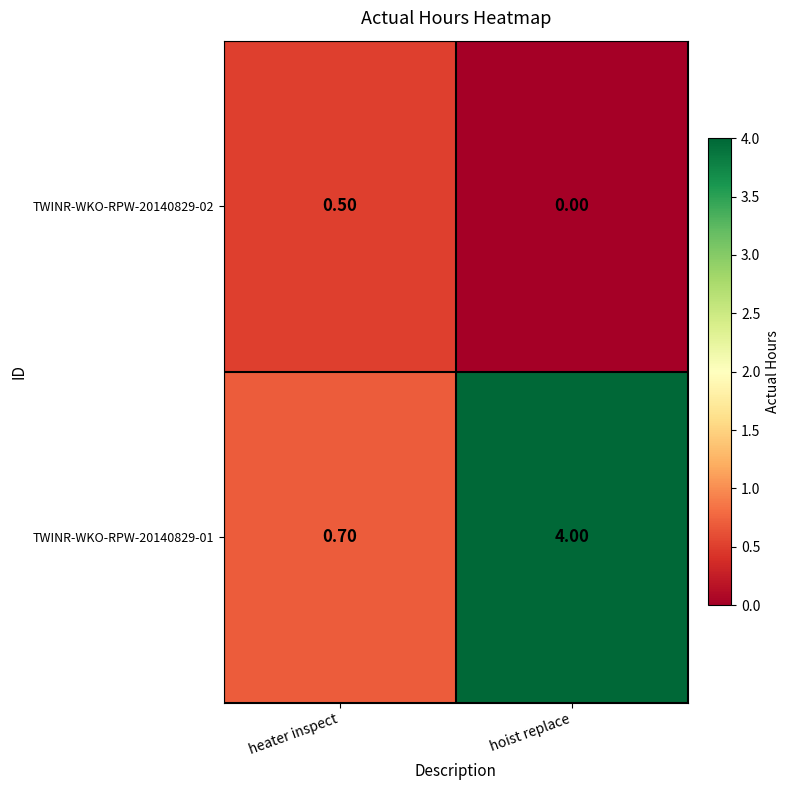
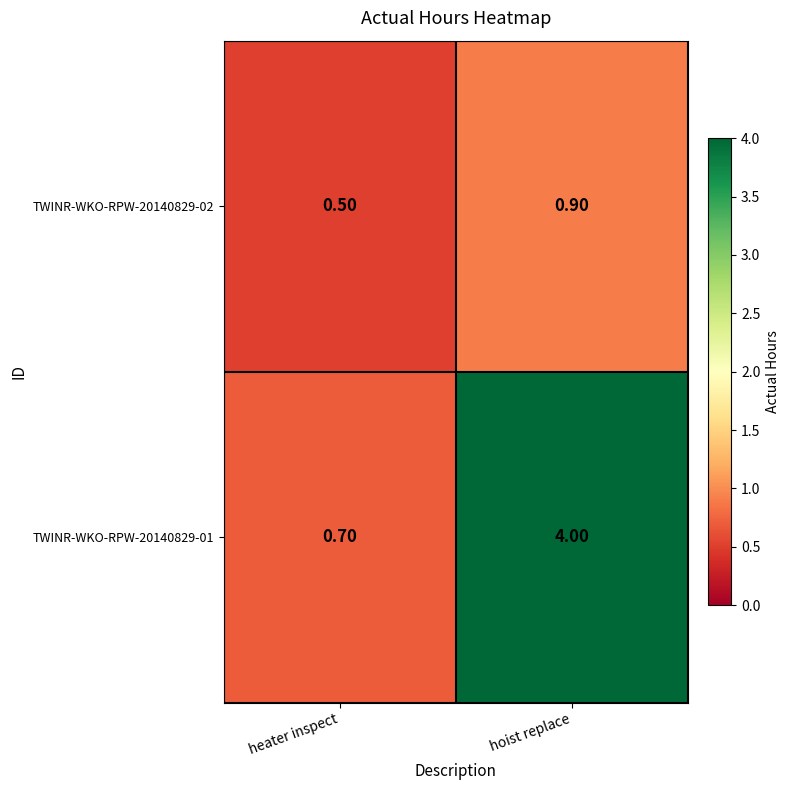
  {
    "TWINR-WKO-RPW-20140829-02": {
      "heater inspect": 0.50,
-     "hoist replace": 0.00
+     "hoist replace": 0.90
    },
    "TWINR-WKO-RPW-20140829-01": {
      "heater inspect": 0.70,
      "hoist replace": 4.00
    }
  }
